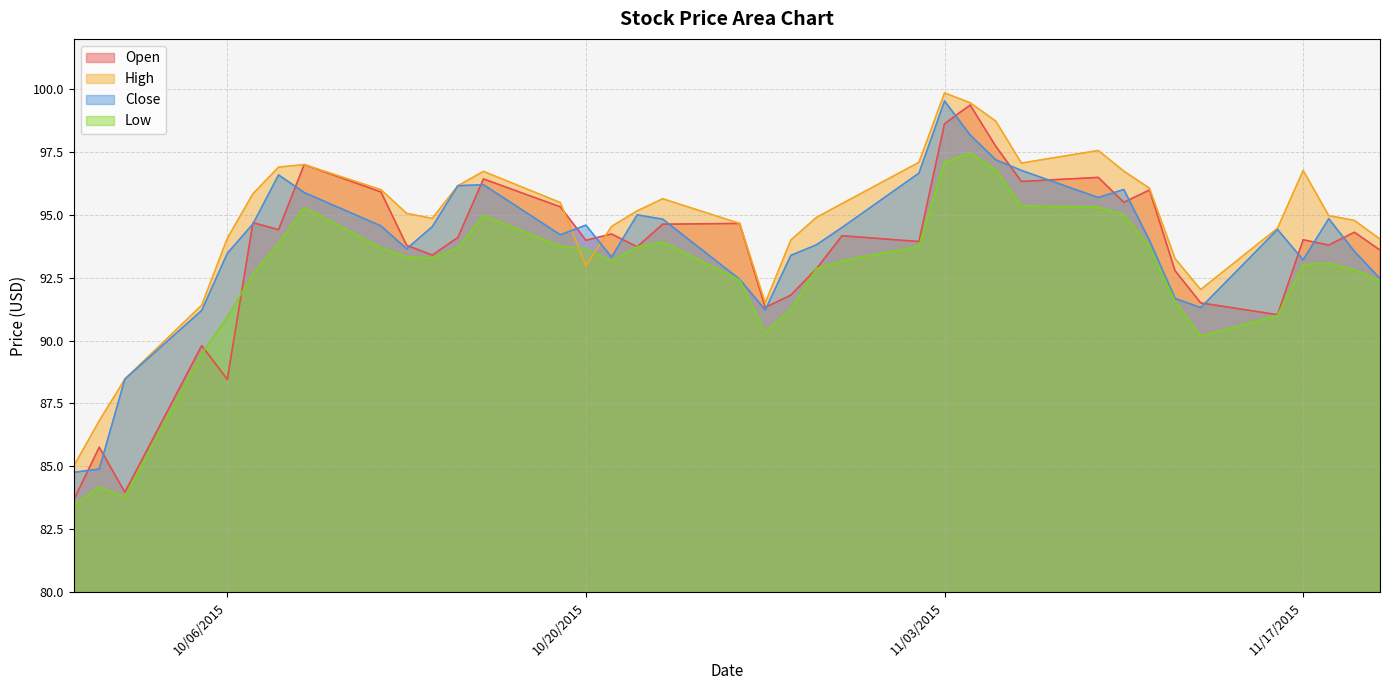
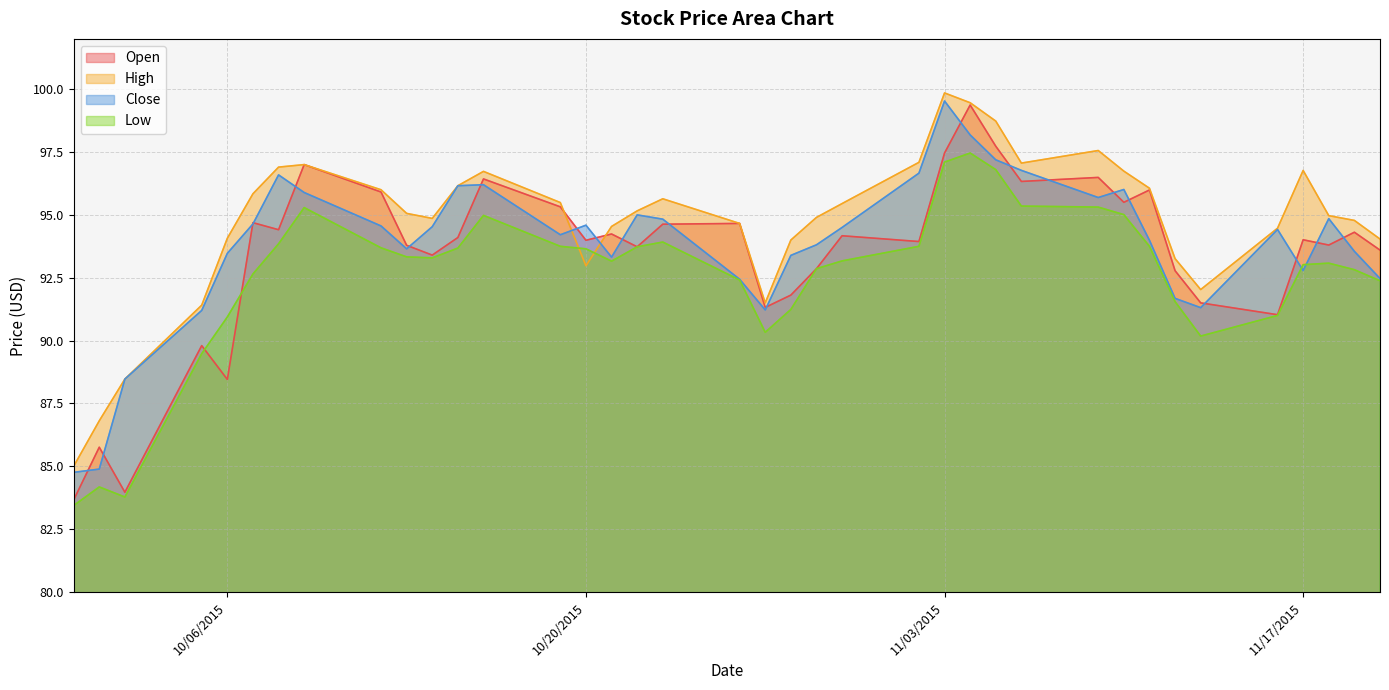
  {
    "Open": {
      "10/06/2015": 88.5,
      "10/20/2015": 94.0,
-     "11/03/2015": 98.6,
+     "11/03/2015": 97.5,
      "11/17/2015": 94.0
    },
    "High": {
      "10/06/2015": 94.1,
      "10/20/2015": 93.0,
      "11/03/2015": 99.8,
      "11/17/2015": 96.8
    },
    "Close": {
      "10/06/2015": 93.5,
      "10/20/2015": 94.6,
      "11/03/2015": 99.5,
-     "11/17/2015": 93.2
+     "11/17/2015": 92.8
    },
    "Low": {
      "10/06/2015": 90.9,
      "10/20/2015": 93.7,
      "11/03/2015": 97.1,
      "11/17/2015": 93.0
    }
  }
